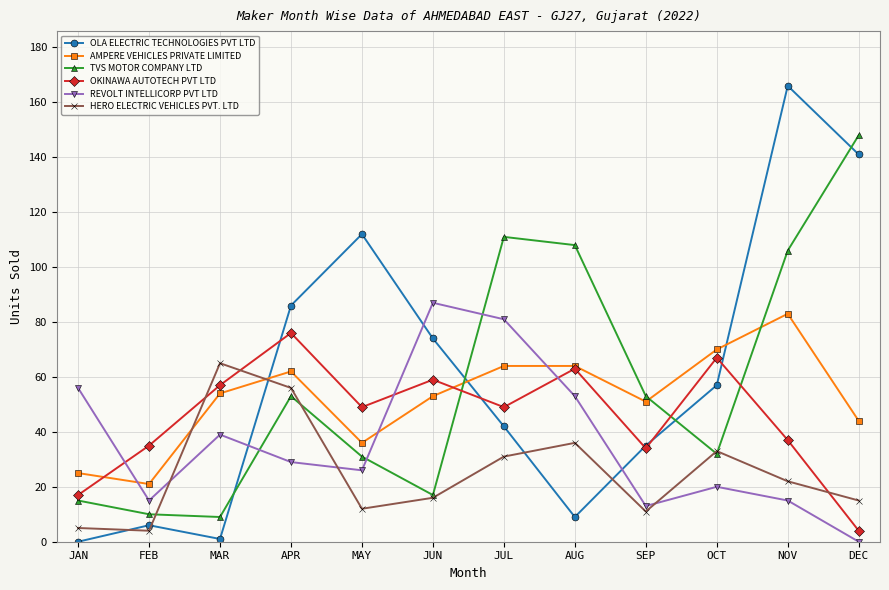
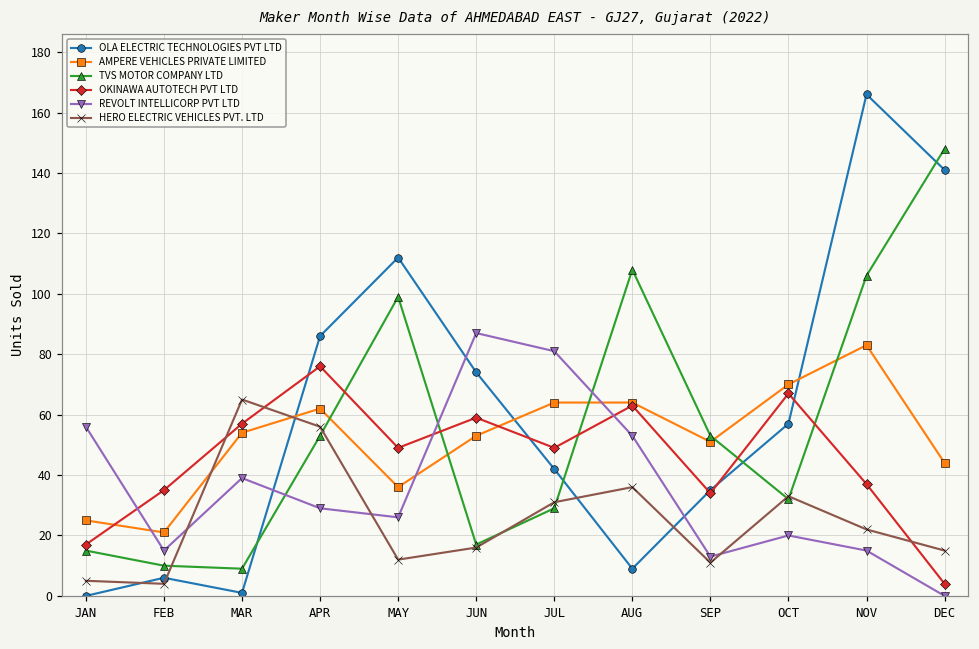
  {
    "OLA ELECTRIC TECHNOLOGIES PVT LTD": {
      "JAN": 0,
      "FEB": 6,
      "MAR": 1,
      "APR": 86,
      "MAY": 112,
      "JUN": 74,
      "JUL": 42,
      "AUG": 9,
      "SEP": 35,
      "OCT": 57,
      "NOV": 166,
      "DEC": 141
    },
    "AMPERE VEHICLES PRIVATE LIMITED": {
      "JAN": 25,
      "FEB": 21,
      "MAR": 54,
      "APR": 62,
      "MAY": 36,
      "JUN": 53,
      "JUL": 64,
      "AUG": 64,
      "SEP": 51,
      "OCT": 70,
      "NOV": 83,
      "DEC": 44
    },
    "TVS MOTOR COMPANY LTD": {
      "JAN": 15,
      "FEB": 10,
      "MAR": 9,
      "APR": 53,
-     "MAY": 31,
+     "MAY": 99,
      "JUN": 17,
-     "JUL": 111,
+     "JUL": 29,
      "AUG": 108,
      "SEP": 53,
      "OCT": 32,
      "NOV": 106,
      "DEC": 148
    },
    "OKINAWA AUTOTECH PVT LTD": {
      "JAN": 17,
      "FEB": 35,
      "MAR": 57,
      "APR": 76,
      "MAY": 49,
      "JUN": 59,
      "JUL": 49,
      "AUG": 63,
      "SEP": 34,
      "OCT": 67,
      "NOV": 37,
      "DEC": 4
    },
    "REVOLT INTELLICORP PVT LTD": {
      "JAN": 56,
      "FEB": 15,
      "MAR": 39,
      "APR": 29,
      "MAY": 26,
      "JUN": 87,
      "JUL": 81,
      "AUG": 53,
      "SEP": 13,
      "OCT": 20,
      "NOV": 15,
      "DEC": 0
    },
    "HERO ELECTRIC VEHICLES PVT. LTD": {
      "JAN": 5,
      "FEB": 4,
      "MAR": 65,
      "APR": 56,
      "MAY": 12,
      "JUN": 16,
      "JUL": 31,
      "AUG": 36,
      "SEP": 11,
      "OCT": 33,
      "NOV": 22,
      "DEC": 15
    }
  }
